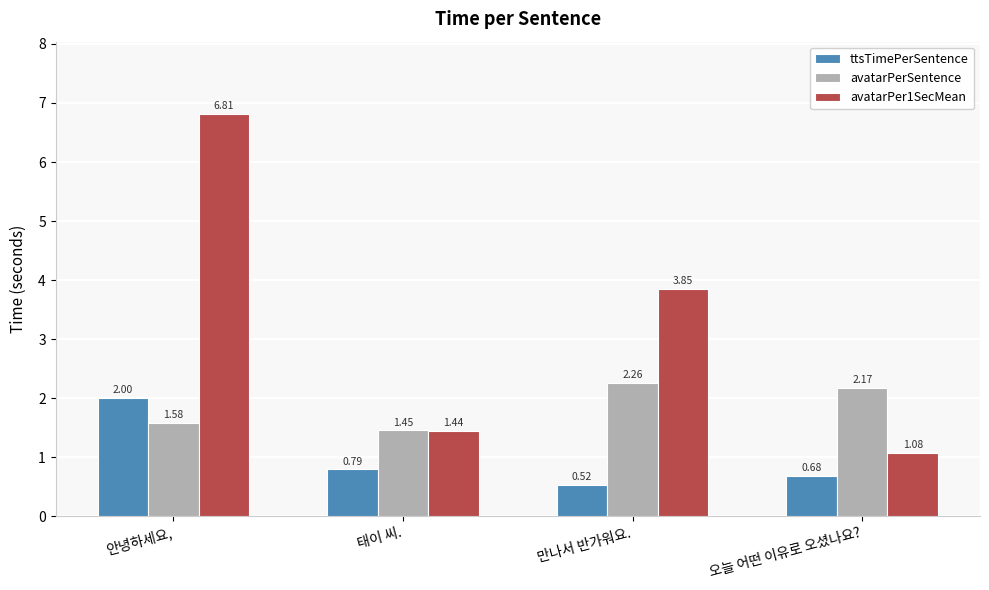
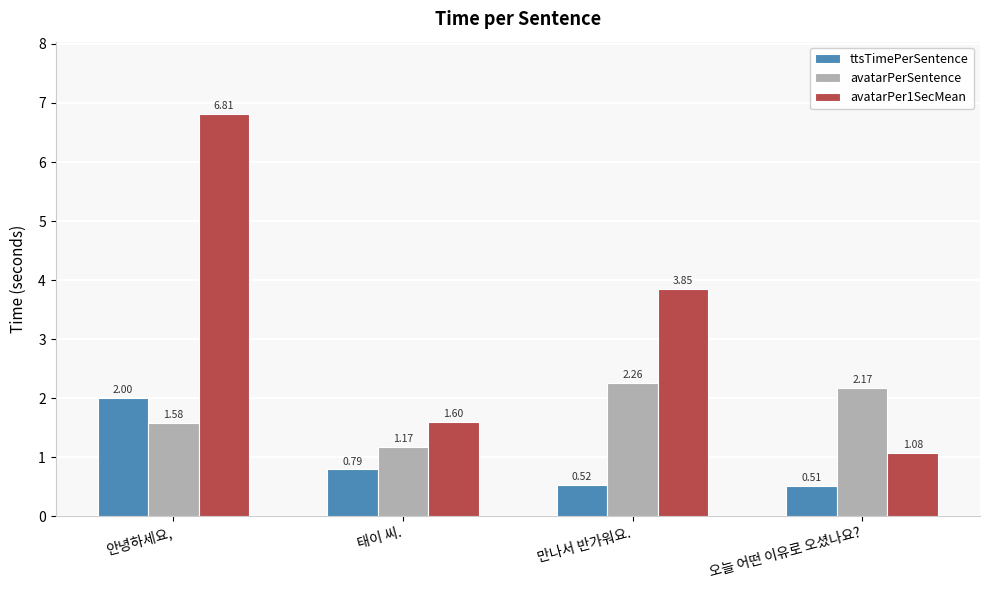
  {
    "ttsTimePerSentence": {
      "안녕하세요,": 2.00,
      "태이 씨.": 0.79,
      "만나서 반가워요.": 0.52,
-     "오늘 어떤 이유로 오셨나요?": 0.68
+     "오늘 어떤 이유로 오셨나요?": 0.51
    },
    "avatarPerSentence": {
      "안녕하세요,": 1.58,
-     "태이 씨.": 1.45,
+     "태이 씨.": 1.17,
      "만나서 반가워요.": 2.26,
      "오늘 어떤 이유로 오셨나요?": 2.17
    },
    "avatarPer1SecMean": {
      "안녕하세요,": 6.81,
-     "태이 씨.": 1.44,
+     "태이 씨.": 1.60,
      "만나서 반가워요.": 3.85,
      "오늘 어떤 이유로 오셨나요?": 1.08
    }
  }
